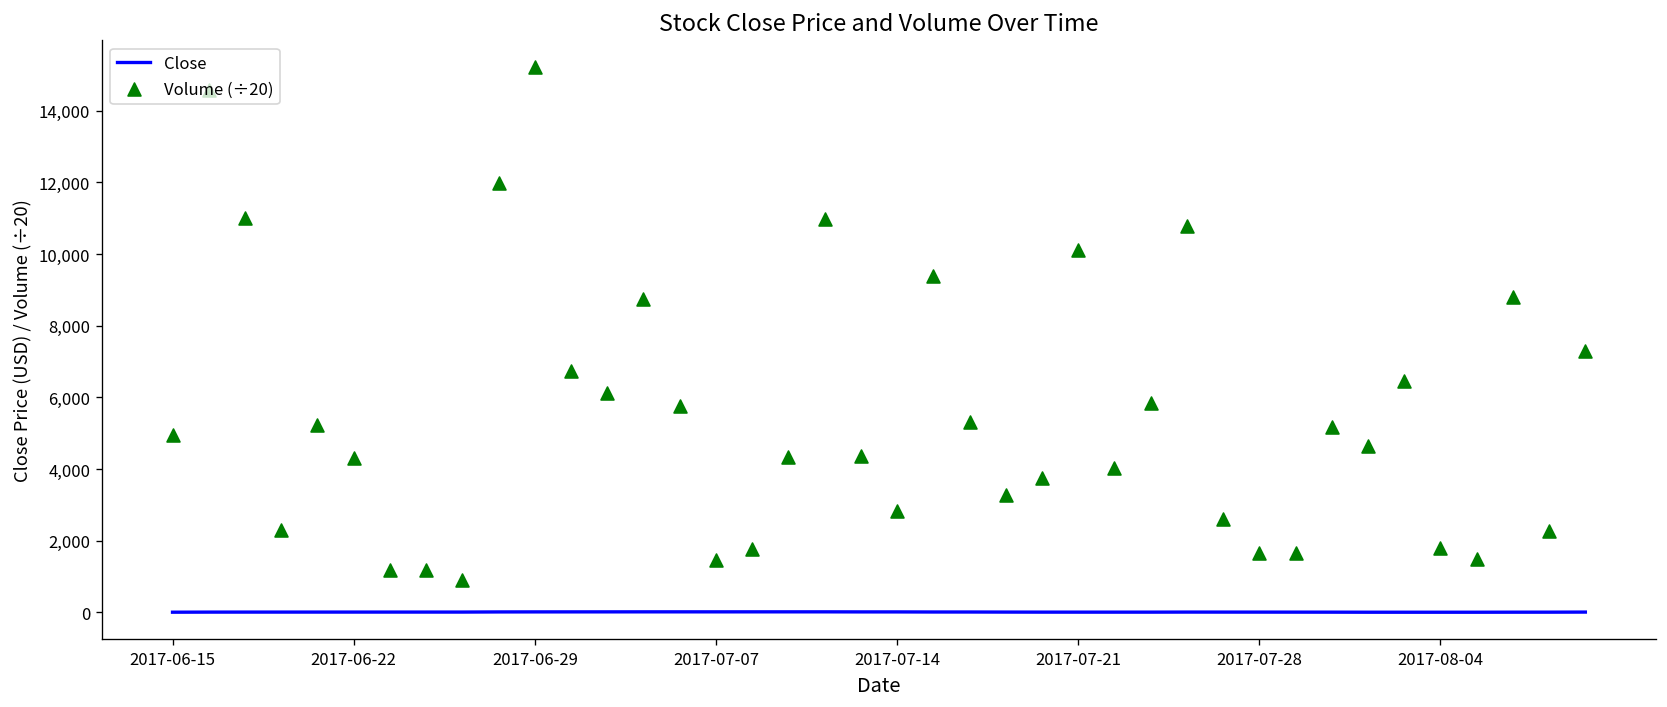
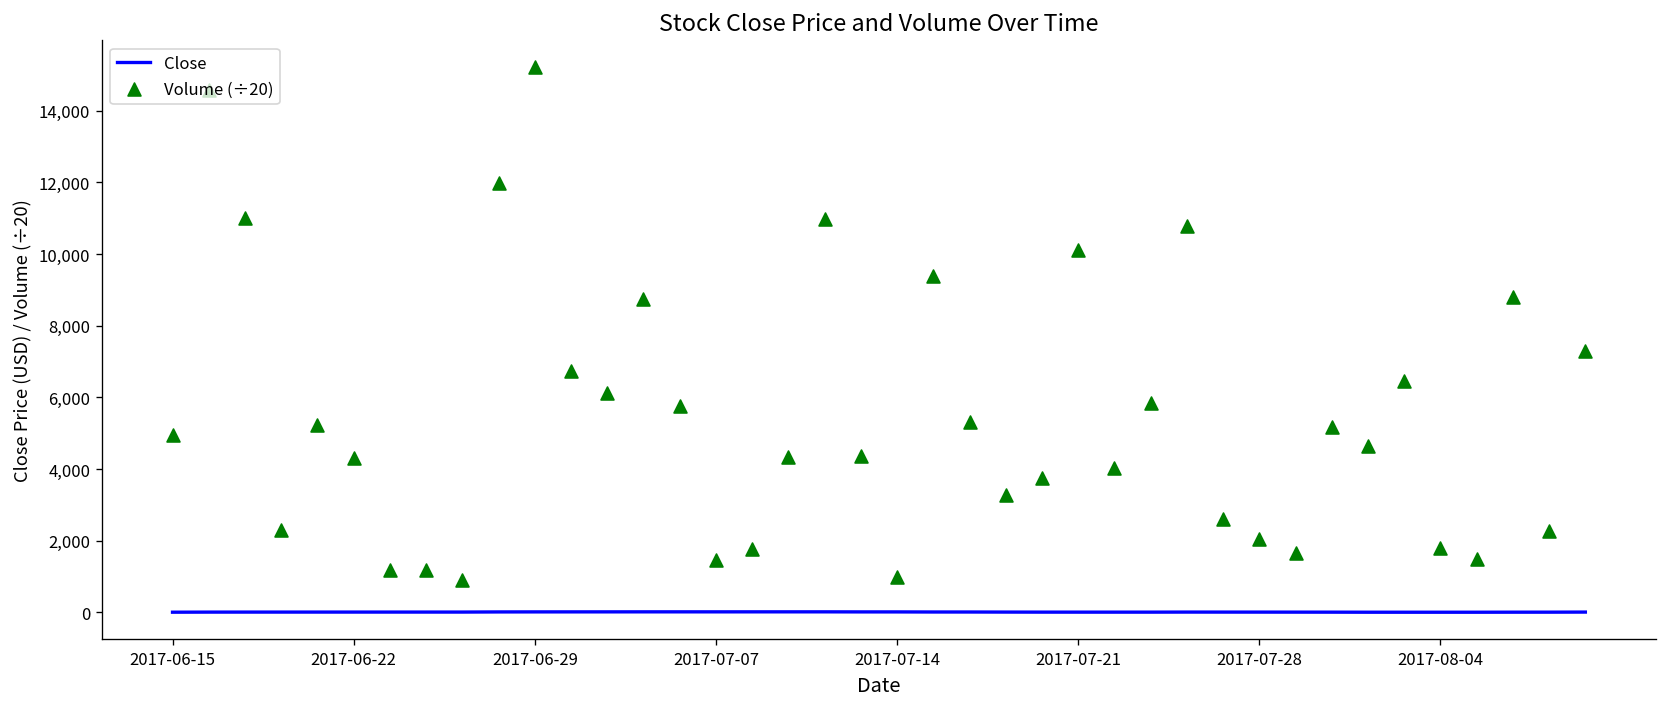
  {
    "Close": {
      "2017-06-15": "0",
      "2017-06-22": "0",
      "2017-06-29": "0",
      "2017-07-07": "0",
      "2017-07-14": "0",
      "2017-07-21": "0",
      "2017-07-28": "0",
      "2017-08-04": "0"
    },
    "Volume (÷20)": {
-     "2017-07-14": "2,800",
-     "2017-07-28": "1,600"
+     "2017-07-14": "1,000",
+     "2017-07-28": "2,000"
    }
  }
